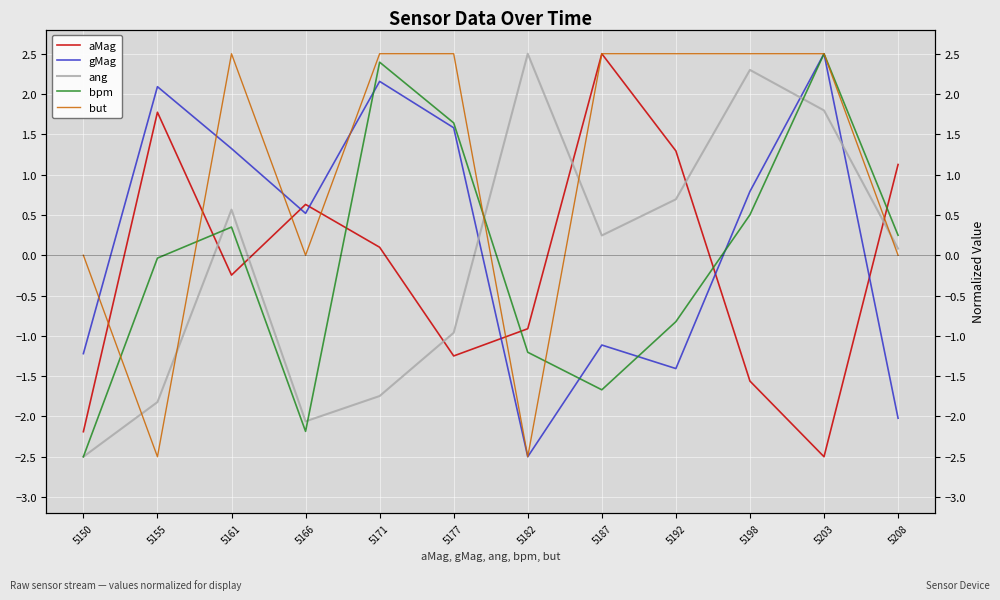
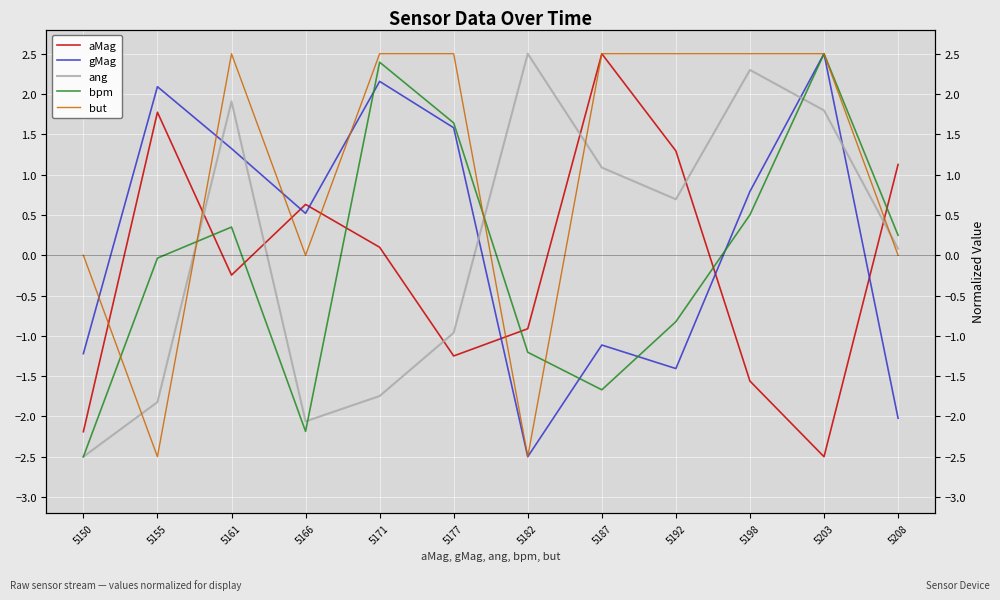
  {
    "aMag": {
      "5150": -2.2,
      "5155": 1.8,
      "5161": -0.2,
      "5166": 0.6,
      "5171": 0.1,
      "5177": -1.2,
      "5182": -0.9,
      "5192": 1.3,
      "5198": -1.6,
      "5203": -2.5,
      "5208": 1.1
    },
    "gMag": {
      "5150": -1.2,
      "5155": 2.1,
      "5161": 1.3,
      "5166": 0.5,
      "5171": 2.2,
      "5177": 1.6,
      "5187": -1.1,
      "5192": -1.4,
      "5198": 0.8,
      "5208": -2.0
    },
    "ang": {
      "5155": -1.8,
-     "5161": 0.6,
+     "5161": 1.9,
      "5166": -2.1,
      "5171": -1.7,
      "5177": -1.0,
      "5182": 2.5,
-     "5187": 0.2,
+     "5187": 1.1,
      "5192": 0.7,
      "5198": 2.3,
      "5203": 1.8,
      "5208": 0.1
    },
    "bpm": {
      "5155": 0.0,
      "5161": 0.3,
      "5166": -2.2,
      "5171": 2.4,
      "5177": 1.6,
      "5182": -1.2,
      "5187": -1.7,
      "5192": -0.8,
      "5198": 0.5,
      "5208": 0.2
    },
    "but": {
      "5150": 0.0,
      "5155": -2.5,
      "5161": 2.5,
      "5166": 0.0,
      "5171": 2.5,
      "5177": 2.5,
      "5192": 2.5,
      "5198": 2.5,
      "5208": 0.0
    }
  }
